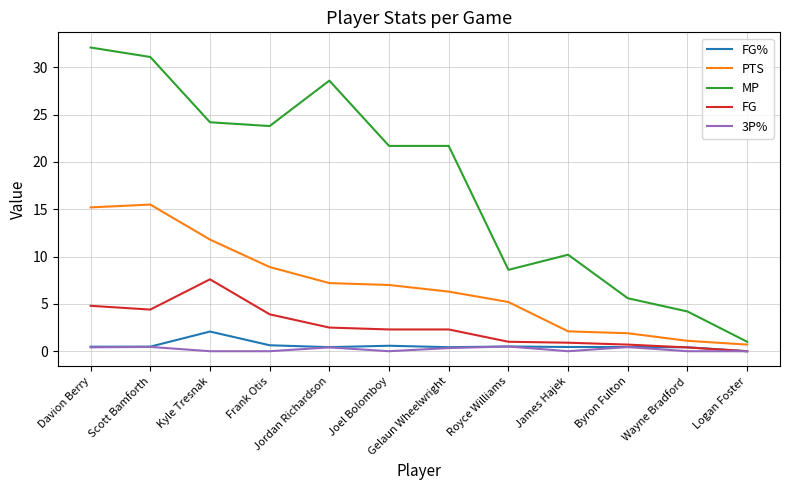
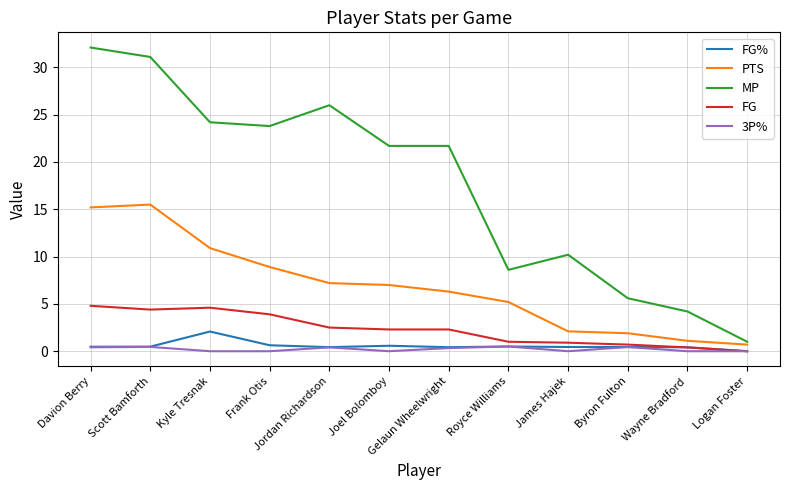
  {
    "FG%": {
      "Kyle Tresnak": 2,
      "Frank Otis": 1,
      "Joel Bolomboy": 1,
      "James Hajek": 0
    },
    "PTS": {
      "Davion Berry": 15,
      "Scott Bamforth": 16,
-     "Kyle Tresnak": 12,
+     "Kyle Tresnak": 11,
      "Frank Otis": 9,
      "Jordan Richardson": 7,
      "Joel Bolomboy": 7,
      "Gelaun Wheelwright": 6,
      "Royce Williams": 5,
      "James Hajek": 2,
      "Byron Fulton": 2,
      "Wayne Bradford": 1,
      "Logan Foster": 1
    },
    "MP": {
      "Davion Berry": 32,
      "Scott Bamforth": 31,
      "Kyle Tresnak": 24,
      "Frank Otis": 24,
-     "Jordan Richardson": 29,
+     "Jordan Richardson": 26,
      "Joel Bolomboy": 22,
      "Gelaun Wheelwright": 22,
      "Royce Williams": 9,
      "James Hajek": 10,
      "Byron Fulton": 6,
      "Wayne Bradford": 4,
      "Logan Foster": 1
    },
    "FG": {
      "Davion Berry": 5,
      "Scott Bamforth": 4,
-     "Kyle Tresnak": 8,
+     "Kyle Tresnak": 5,
      "Frank Otis": 4,
      "Jordan Richardson": 3,
      "Joel Bolomboy": 2,
      "Gelaun Wheelwright": 2,
      "Royce Williams": 1,
      "James Hajek": 1
    },
    "3P%": {
      "Kyle Tresnak": 0,
      "Frank Otis": 0,
      "Joel Bolomboy": 0,
      "James Hajek": 0,
      "Wayne Bradford": 0
    }
  }
